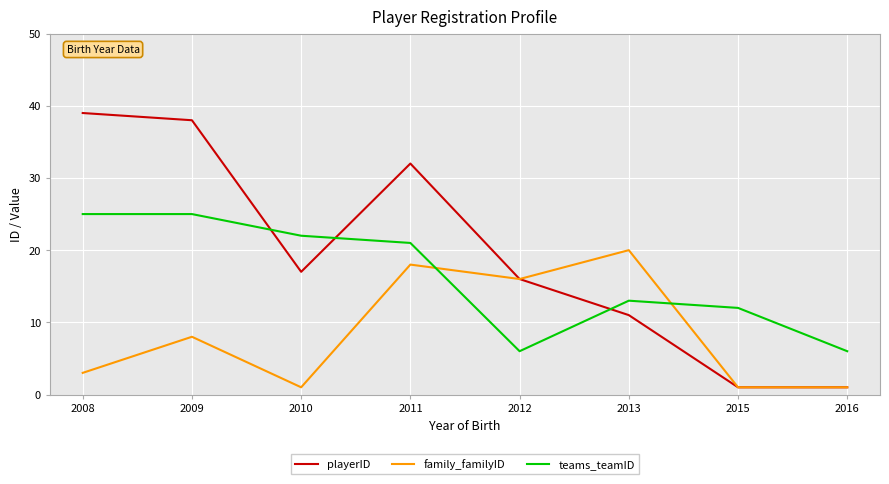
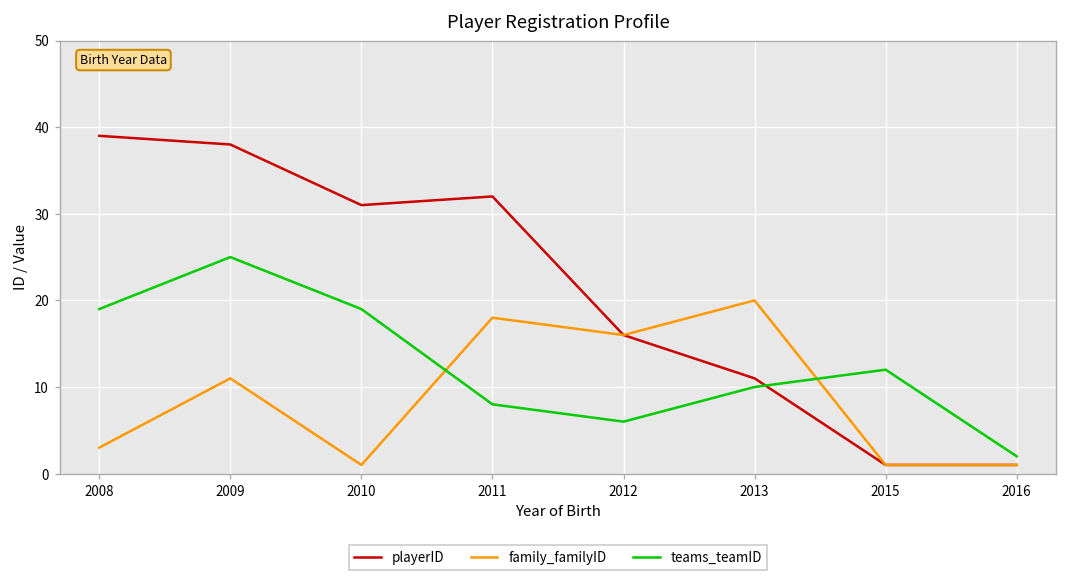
  {
    "playerID": {
      "2008": 39,
      "2009": 38,
-     "2010": 17,
+     "2010": 31,
      "2011": 32,
      "2013": 11
    },
    "family_familyID": {
      "2008": 3,
-     "2009": 8,
+     "2009": 11,
      "2010": 1,
      "2011": 18,
      "2013": 20
    },
    "teams_teamID": {
-     "2008": 25,
+     "2008": 19,
      "2009": 25,
-     "2010": 22,
-     "2011": 21,
+     "2010": 19,
+     "2011": 8,
      "2012": 6,
-     "2013": 13,
+     "2013": 10,
      "2015": 12,
-     "2016": 6
+     "2016": 2
    }
  }
